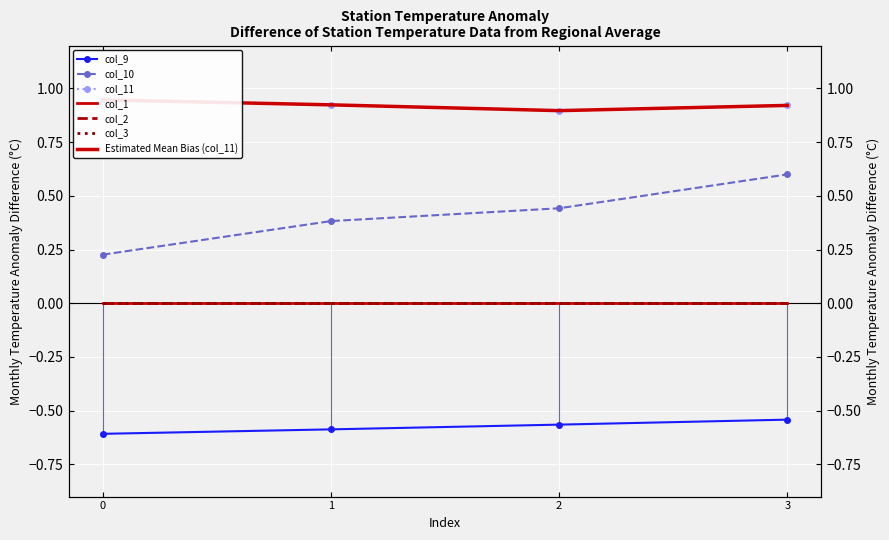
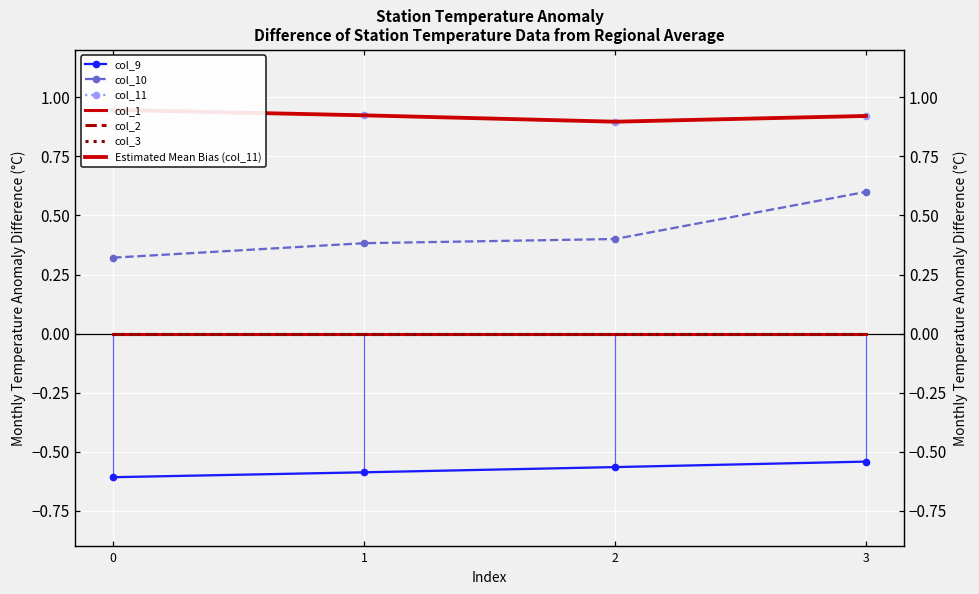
  {
    "col_10": {
-     "0": 0.23,
+     "0": 0.32,
      "1": 0.38,
-     "2": 0.44,
+     "2": 0.40,
      "3": 0.60
    },
    "Estimated Mean Bias (col_11)": {
      "1": 0.92,
      "2": 0.90,
      "3": 0.92
    }
  }
